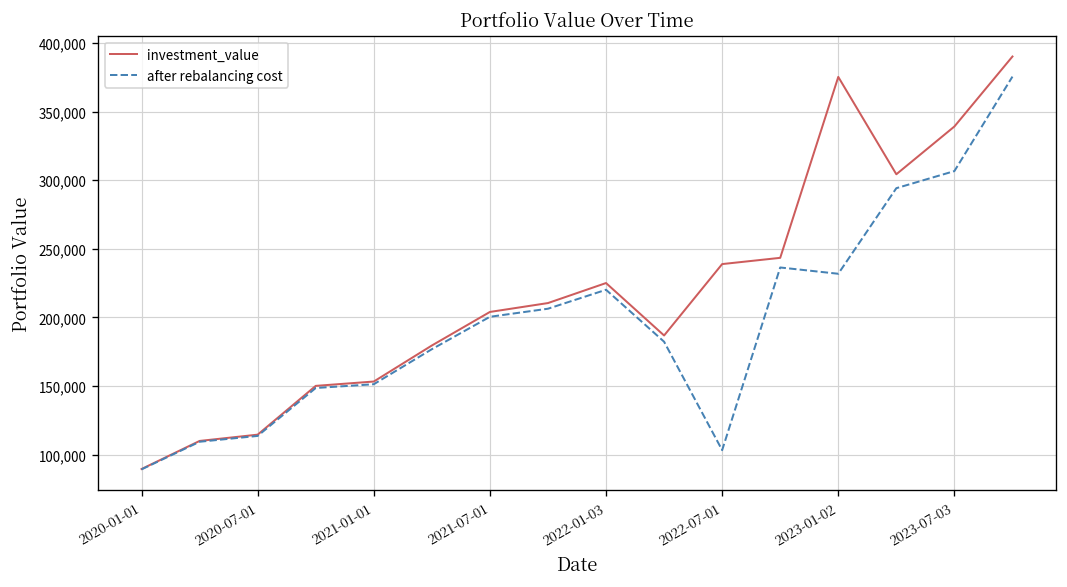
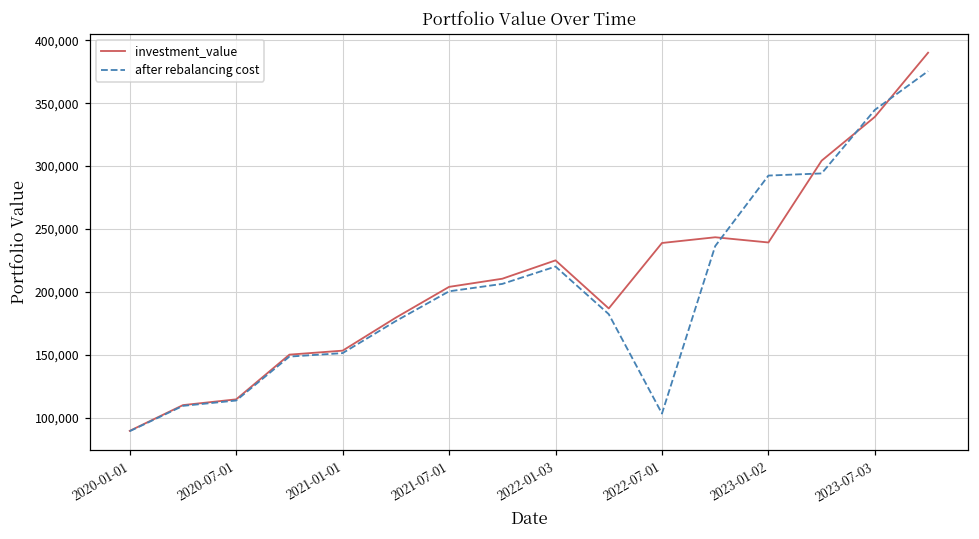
  {
    "investment_value": {
      "2021-07-01": "204,000",
      "2022-01-03": "225,000",
      "2022-07-01": "239,000",
-     "2023-01-02": "375,000",
+     "2023-01-02": "239,000",
      "2023-07-03": "339,000"
    },
    "after rebalancing cost": {
      "2021-07-01": "201,000",
      "2022-01-03": "220,000",
      "2022-07-01": "103,000",
-     "2023-01-02": "232,000",
-     "2023-07-03": "307,000"
+     "2023-01-02": "292,000",
+     "2023-07-03": "345,000"
    }
  }
